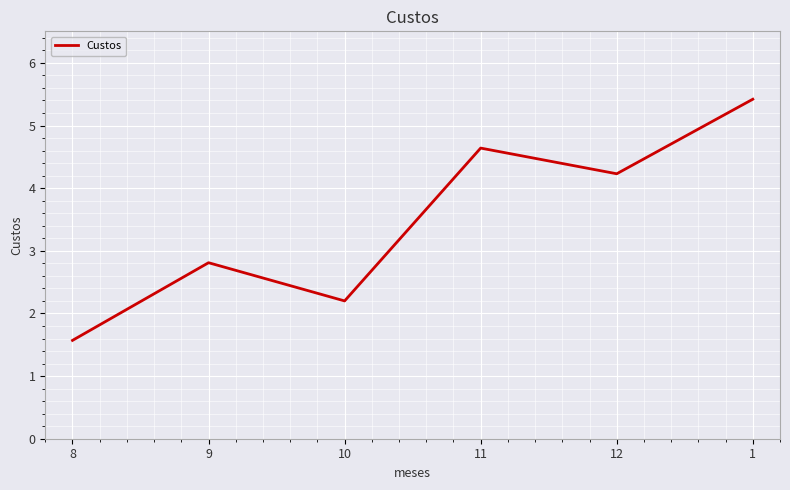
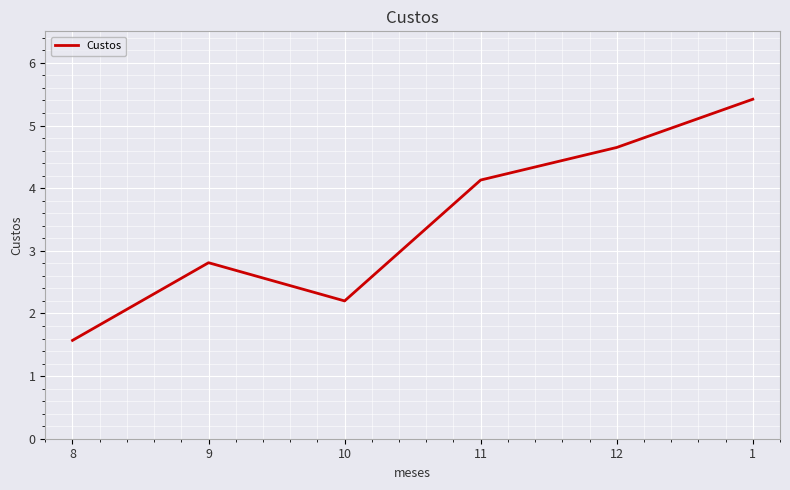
  {
    "8": 1.6,
    "9": 2.8,
    "10": 2.2,
-   "11": 4.6,
-   "12": 4.2,
+   "11": 4.1,
+   "12": 4.7,
    "1": 5.4
  }
